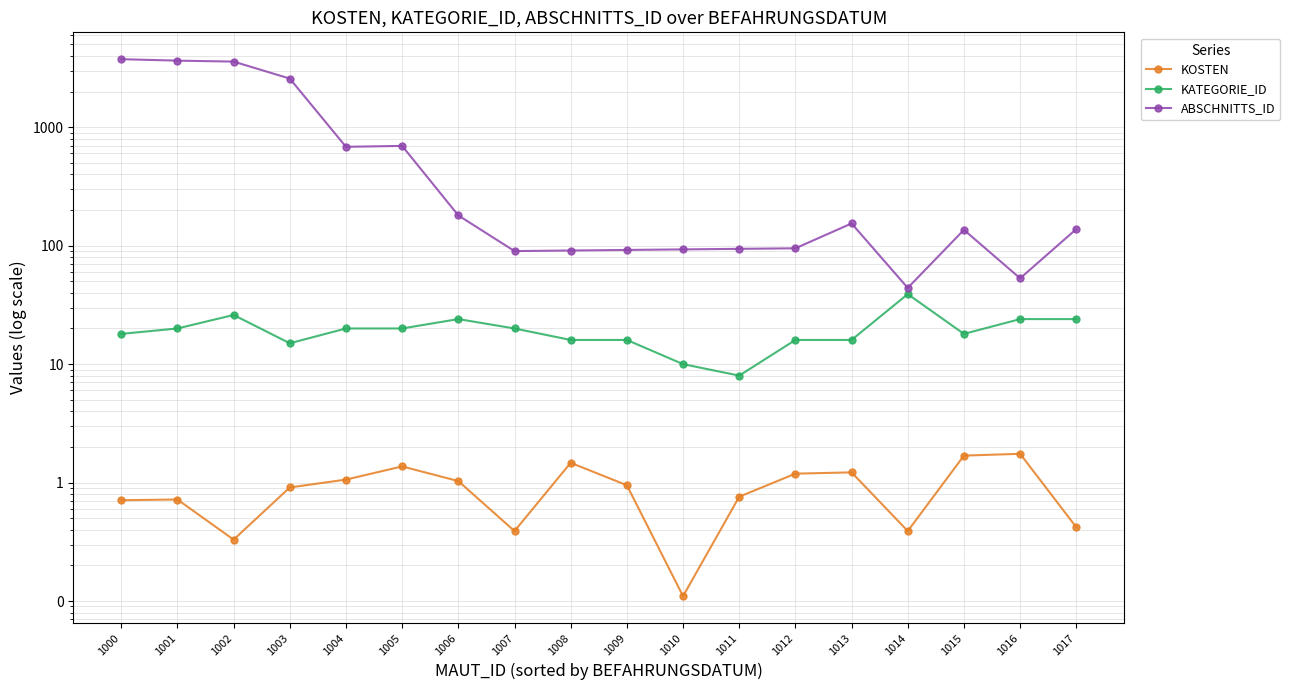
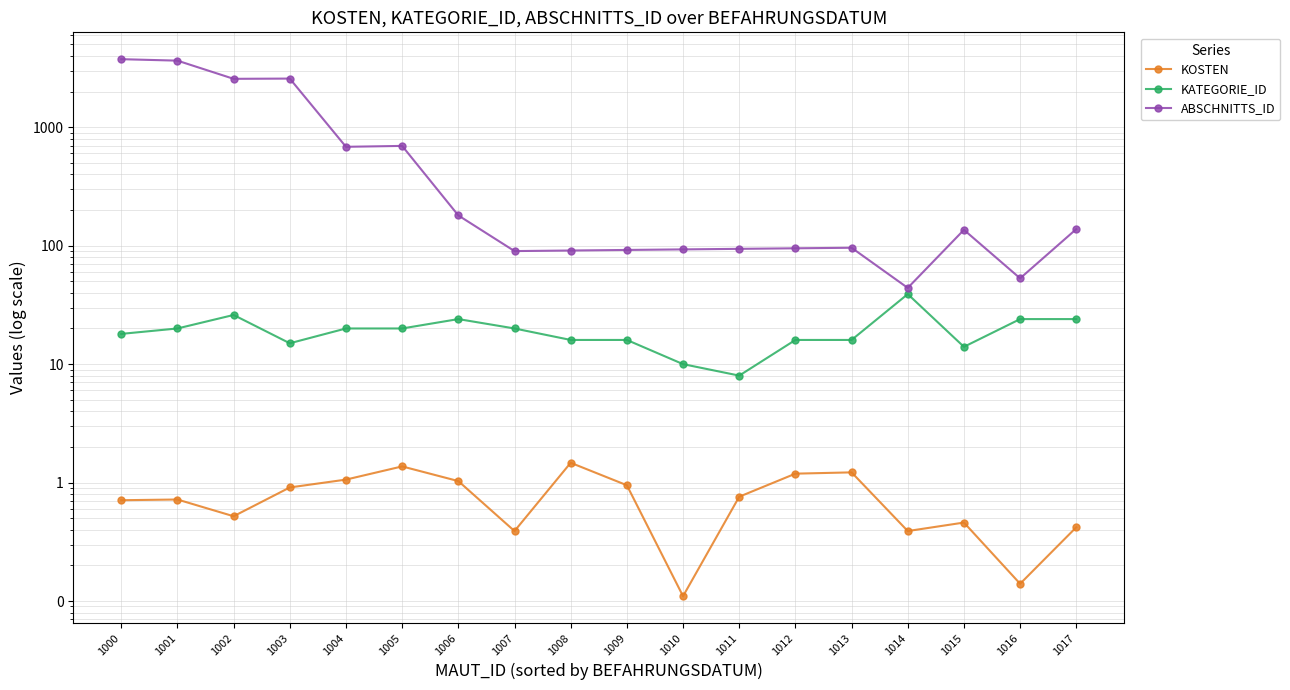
  {
    "KOSTEN": {
      "1000": 0.7,
      "1001": 0.7,
-     "1002": 0.33,
+     "1002": 0.5,
      "1003": 0.9,
      "1004": 1.1,
      "1005": 1.4,
      "1006": 1.0,
      "1007": 0.39,
      "1008": 1.5,
      "1009": 1.0,
      "1010": 0.11,
      "1011": 0.8,
      "1012": 1.2,
      "1013": 1.2,
      "1014": 0.39,
-     "1015": 1.7,
-     "1016": 1.8,
+     "1015": 0.46,
+     "1016": 0.14,
      "1017": 0.42
    },
    "KATEGORIE_ID": {
      "1000": 18,
      "1001": 20,
      "1002": 26,
      "1003": 15,
      "1004": 20,
      "1005": 20,
      "1006": 24,
      "1007": 20,
      "1008": 16,
      "1009": 16,
      "1010": 10,
      "1011": 8,
      "1012": 16,
      "1013": 16,
      "1014": 39,
-     "1015": 18,
+     "1015": 14,
      "1016": 24,
      "1017": 24
    },
    "ABSCHNITTS_ID": {
      "1000": 3800,
      "1001": 3600,
-     "1002": 3600,
+     "1002": 2600,
      "1003": 2600,
      "1004": 700,
      "1005": 700,
      "1006": 180,
      "1007": 90,
      "1008": 90,
      "1009": 90,
      "1010": 90,
      "1011": 90,
      "1012": 100,
-     "1013": 150,
+     "1013": 100,
      "1014": 44,
      "1015": 140,
      "1016": 50,
      "1017": 140
    }
  }
